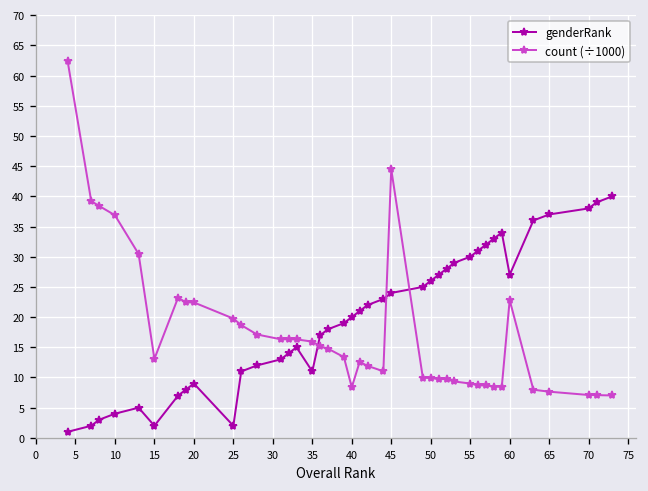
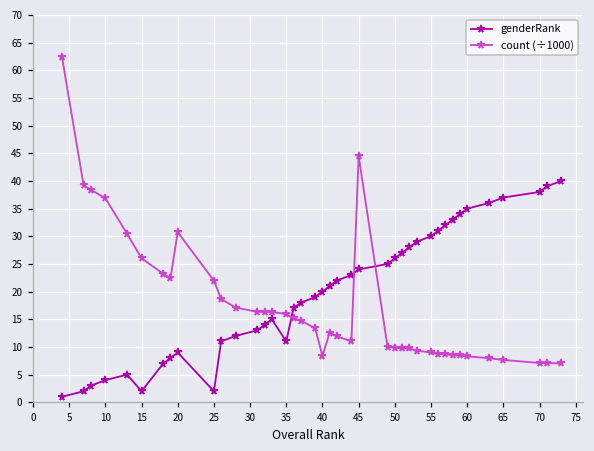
  {
    "genderRank": {
      "10": 4,
      "15": 2,
      "20": 9,
      "25": 2,
      "35": 11,
      "40": 20,
      "45": 24,
      "50": 26,
      "55": 30,
-     "60": 27,
+     "60": 35,
      "65": 37,
      "70": 38
    },
    "count (÷1000)": {
      "10": 37,
-     "15": 13,
-     "20": 22,
-     "25": 20,
+     "15": 26,
+     "20": 31,
+     "25": 22,
      "35": 16,
      "40": 8,
      "45": 45,
      "50": 10,
      "55": 9,
-     "60": 23,
+     "60": 8,
      "65": 8,
      "70": 7
    }
  }
